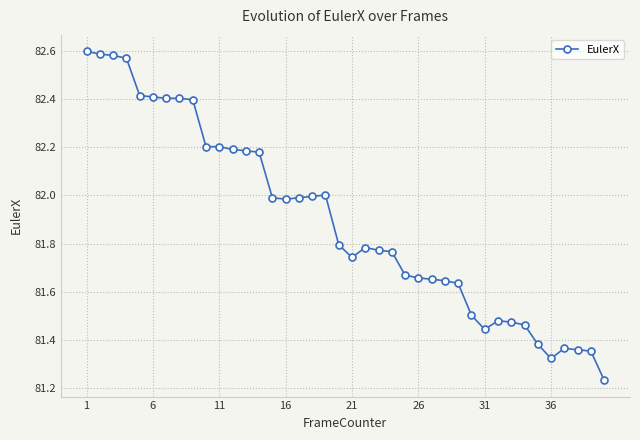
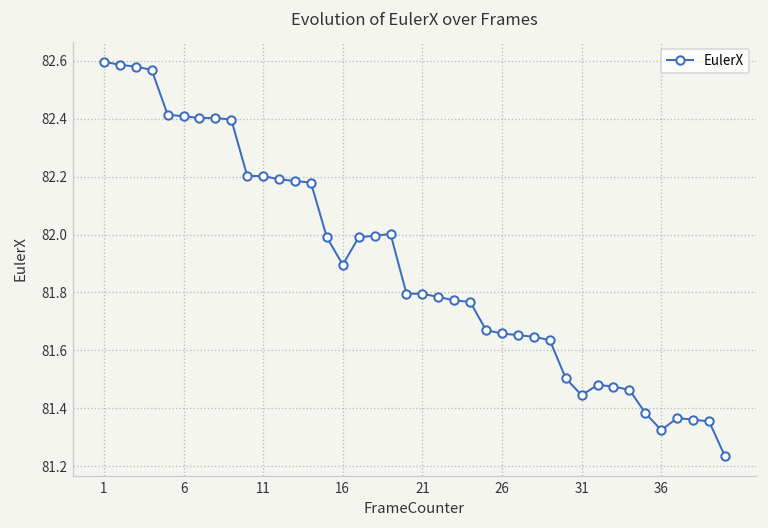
  {
    "1": 82.60,
    "6": 82.41,
    "11": 82.20,
-   "16": 81.98,
-   "21": 81.74,
+   "16": 81.90,
+   "21": 81.80,
    "26": 81.66,
    "31": 81.44,
    "36": 81.32
  }
